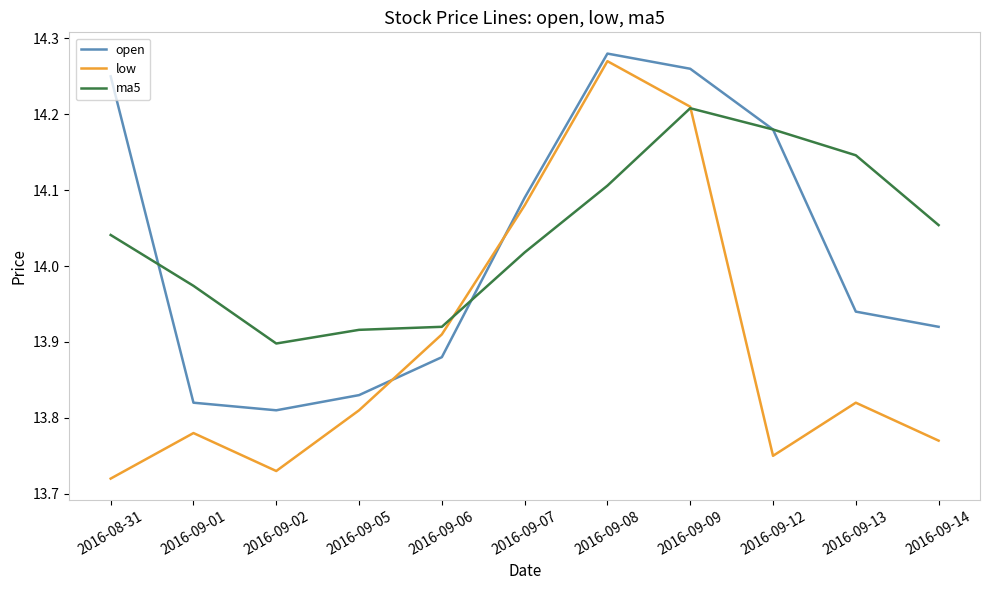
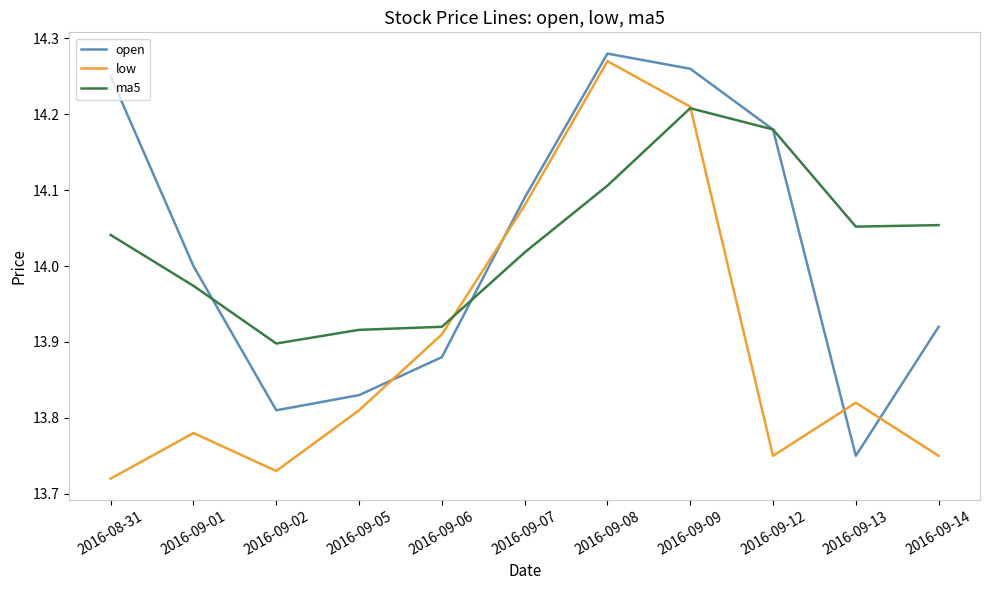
  {
    "open": {
-     "2016-09-01": 13.82,
+     "2016-09-01": 14.00,
      "2016-09-02": 13.81,
      "2016-09-05": 13.83,
      "2016-09-06": 13.88,
      "2016-09-07": 14.09,
      "2016-09-08": 14.28,
      "2016-09-09": 14.26,
-     "2016-09-13": 13.94,
+     "2016-09-13": 13.75,
      "2016-09-14": 13.92
    },
    "low": {
      "2016-08-31": 13.72,
      "2016-09-01": 13.78,
      "2016-09-02": 13.73,
      "2016-09-05": 13.81,
      "2016-09-06": 13.91,
      "2016-09-07": 14.08,
      "2016-09-08": 14.27,
      "2016-09-12": 13.75,
      "2016-09-13": 13.82,
-     "2016-09-14": 13.77
+     "2016-09-14": 13.75
    },
    "ma5": {
      "2016-08-31": 14.04,
      "2016-09-01": 13.97,
      "2016-09-02": 13.90,
      "2016-09-05": 13.92,
      "2016-09-06": 13.92,
      "2016-09-07": 14.02,
      "2016-09-08": 14.11,
-     "2016-09-13": 14.15,
+     "2016-09-13": 14.05,
      "2016-09-14": 14.05
    }
  }
